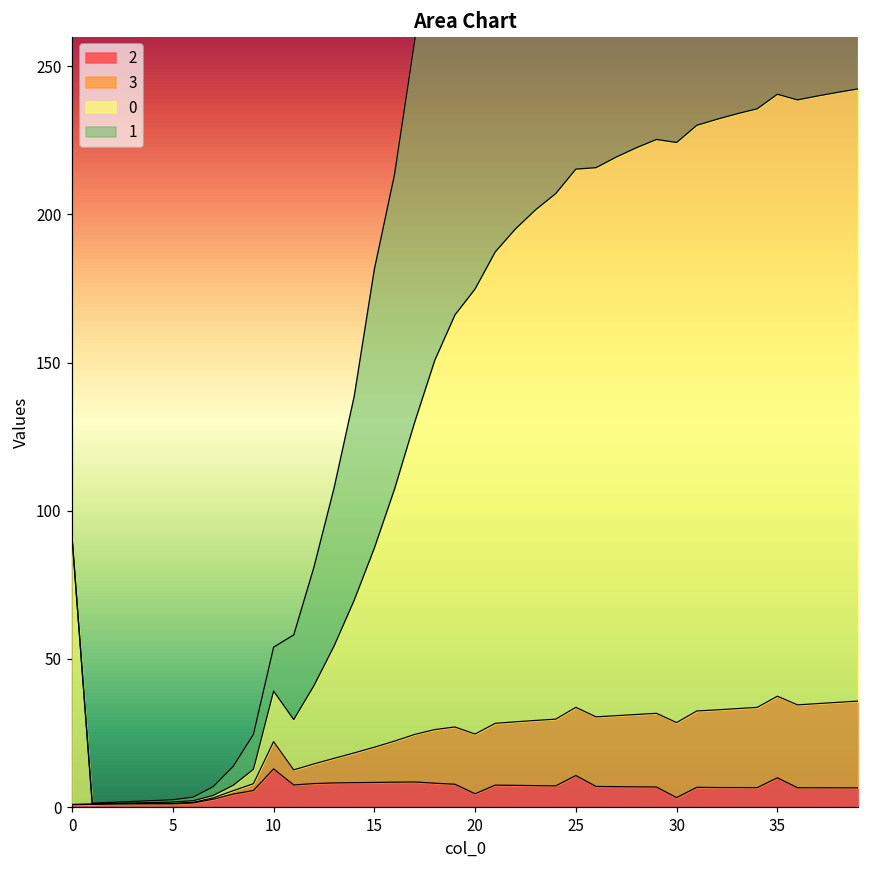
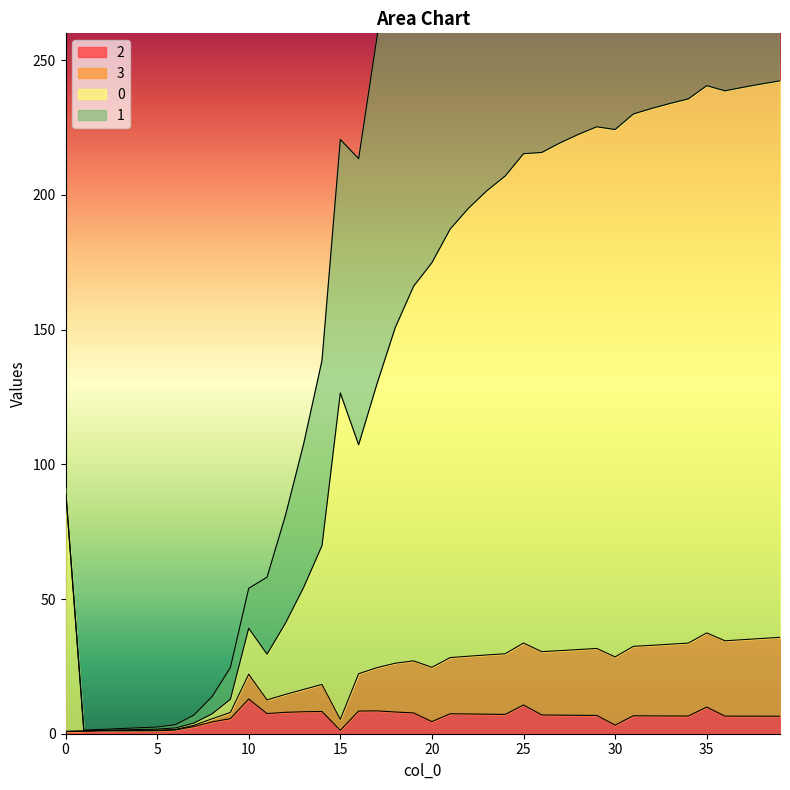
  {
    "2": {
      "10": 13,
-     "15": 8,
+     "15": 1,
      "20": 4,
      "25": 11,
      "30": 3,
      "35": 10
    },
    "3": {
      "10": 9,
-     "15": 12,
+     "15": 4,
      "20": 20,
      "25": 23,
      "30": 25,
      "35": 28
    },
    "0": {
      "10": 17,
-     "15": 67,
+     "15": 121,
      "20": 150,
      "25": 182,
      "30": 196,
      "35": 203
    },
    "1": {
      "10": 15,
      "15": 94
    }
  }
